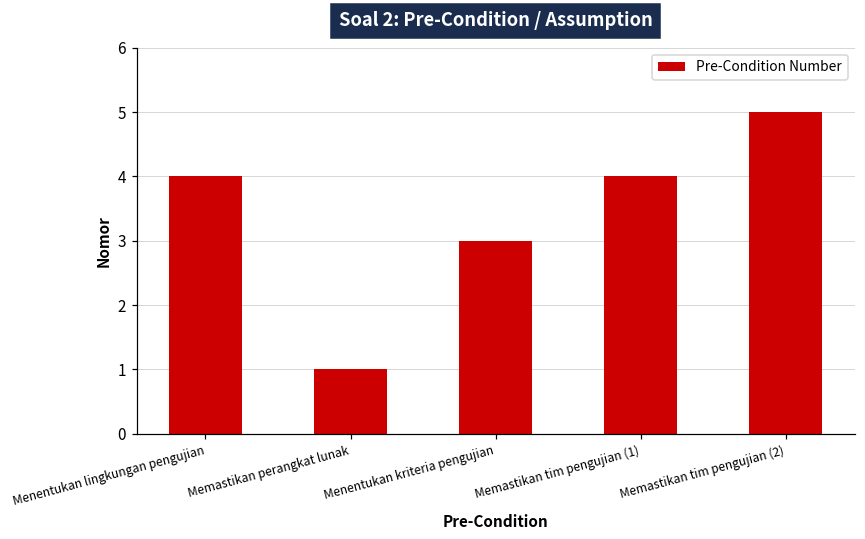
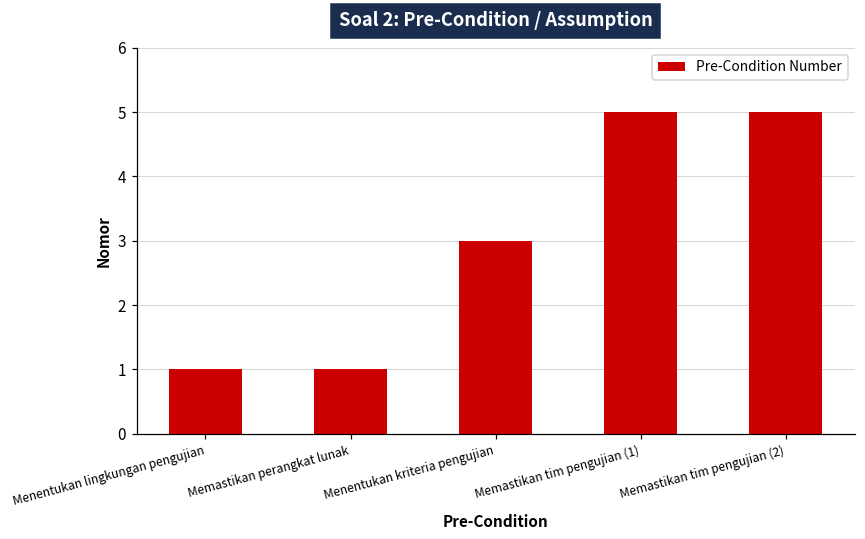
  {
-   "Menentukan lingkungan pengujian": 4,
+   "Menentukan lingkungan pengujian": 1,
    "Memastikan perangkat lunak": 1,
    "Menentukan kriteria pengujian": 3,
-   "Memastikan tim pengujian (1)": 4,
+   "Memastikan tim pengujian (1)": 5,
    "Memastikan tim pengujian (2)": 5
  }
